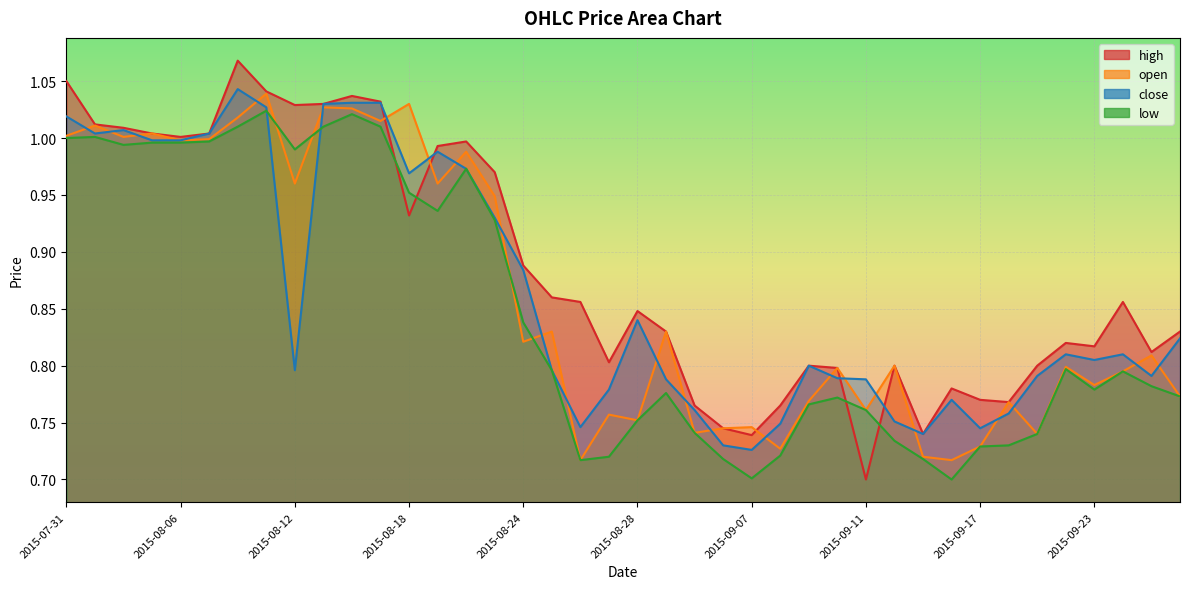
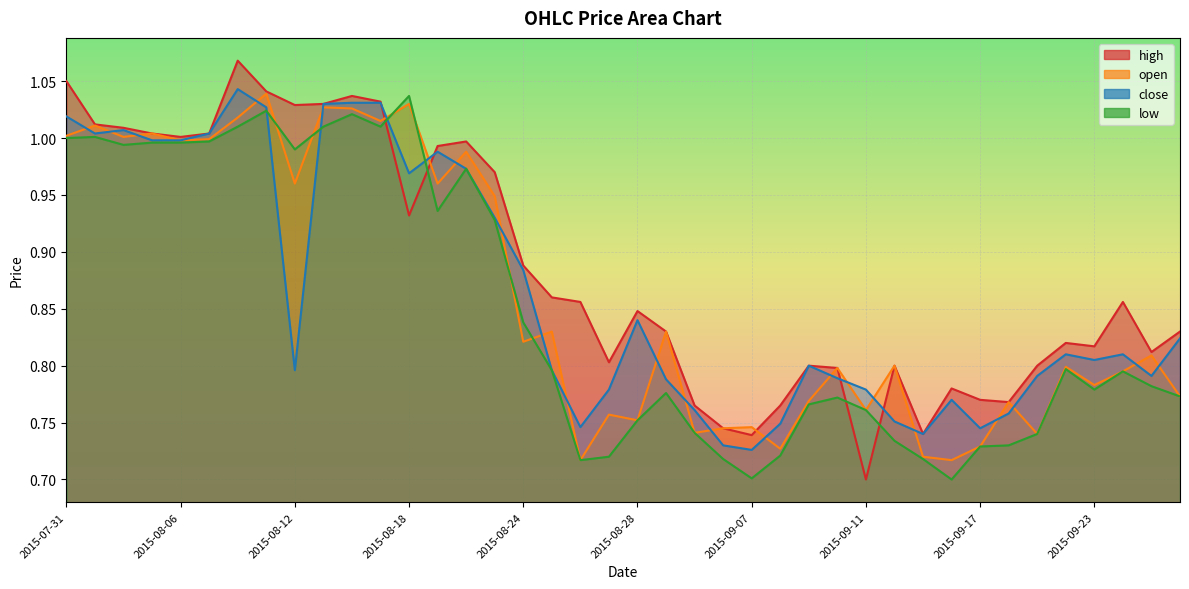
  {
    "high": {
      "2015-08-18": 0.932,
      "2015-09-11": 0.700
    },
    "open": {
      "2015-08-12": 0.960,
      "2015-08-18": 1.030,
      "2015-08-24": 0.821,
      "2015-09-07": 0.746,
      "2015-09-23": 0.783
    },
    "close": {
      "2015-07-31": 1.019,
      "2015-08-12": 0.796,
      "2015-08-18": 0.969,
      "2015-08-24": 0.884,
      "2015-08-28": 0.840,
      "2015-09-07": 0.726,
-     "2015-09-11": 0.788,
+     "2015-09-11": 0.779,
      "2015-09-17": 0.745,
      "2015-09-23": 0.805
    },
    "low": {
      "2015-08-12": 0.990,
-     "2015-08-18": 0.952,
+     "2015-08-18": 1.037,
      "2015-08-24": 0.838,
      "2015-09-07": 0.701,
      "2015-09-23": 0.779
    }
  }
